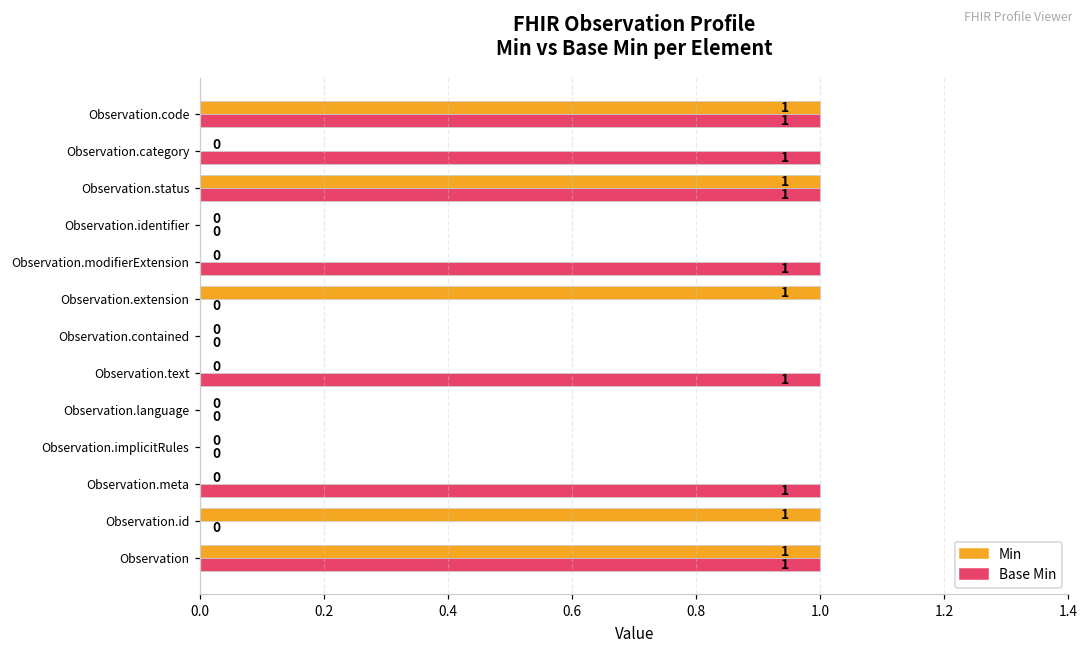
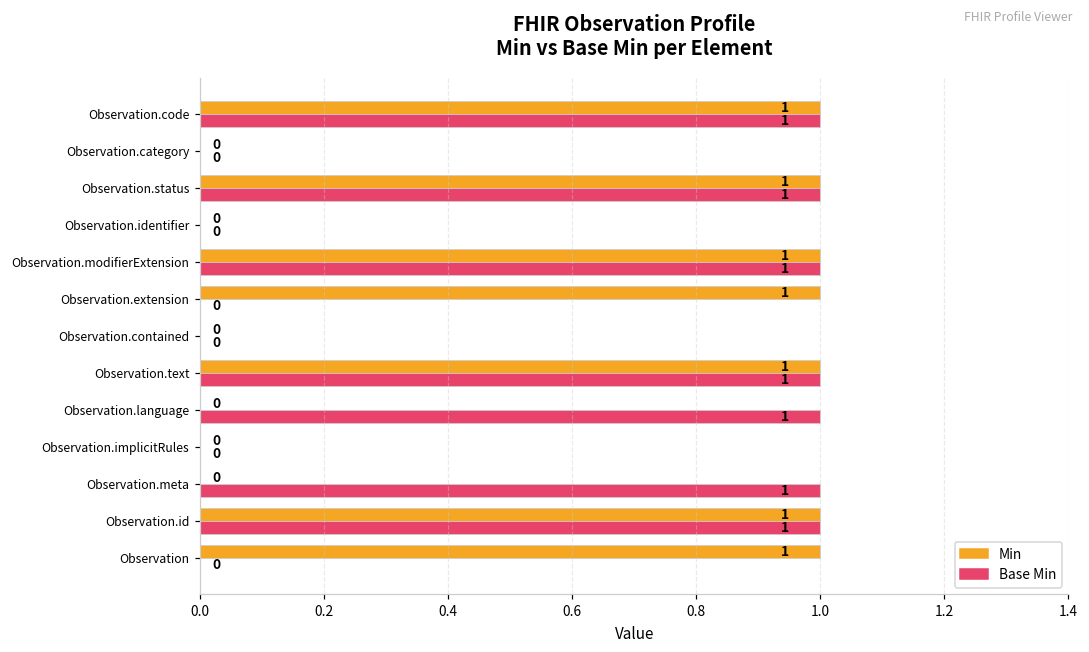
  {
    "Min": {
      "Observation.code": 1,
      "Observation.category": 0,
      "Observation.status": 1,
      "Observation.identifier": 0,
-     "Observation.modifierExtension": 0,
+     "Observation.modifierExtension": 1,
      "Observation.extension": 1,
      "Observation.contained": 0,
-     "Observation.text": 0,
+     "Observation.text": 1,
      "Observation.language": 0,
      "Observation.implicitRules": 0,
      "Observation.meta": 0,
      "Observation.id": 1,
      "Observation": 1
    },
    "Base Min": {
      "Observation.code": 1,
-     "Observation.category": 1,
+     "Observation.category": 0,
      "Observation.status": 1,
      "Observation.identifier": 0,
      "Observation.modifierExtension": 1,
      "Observation.extension": 0,
      "Observation.contained": 0,
      "Observation.text": 1,
-     "Observation.language": 0,
+     "Observation.language": 1,
      "Observation.implicitRules": 0,
      "Observation.meta": 1,
-     "Observation.id": 0,
-     "Observation": 1
+     "Observation.id": 1,
+     "Observation": 0
    }
  }
